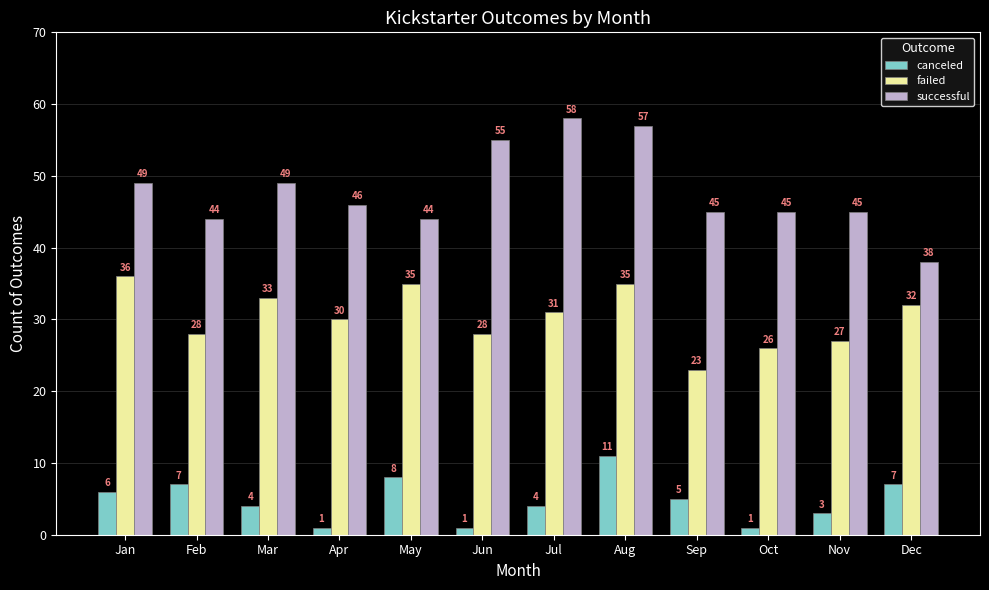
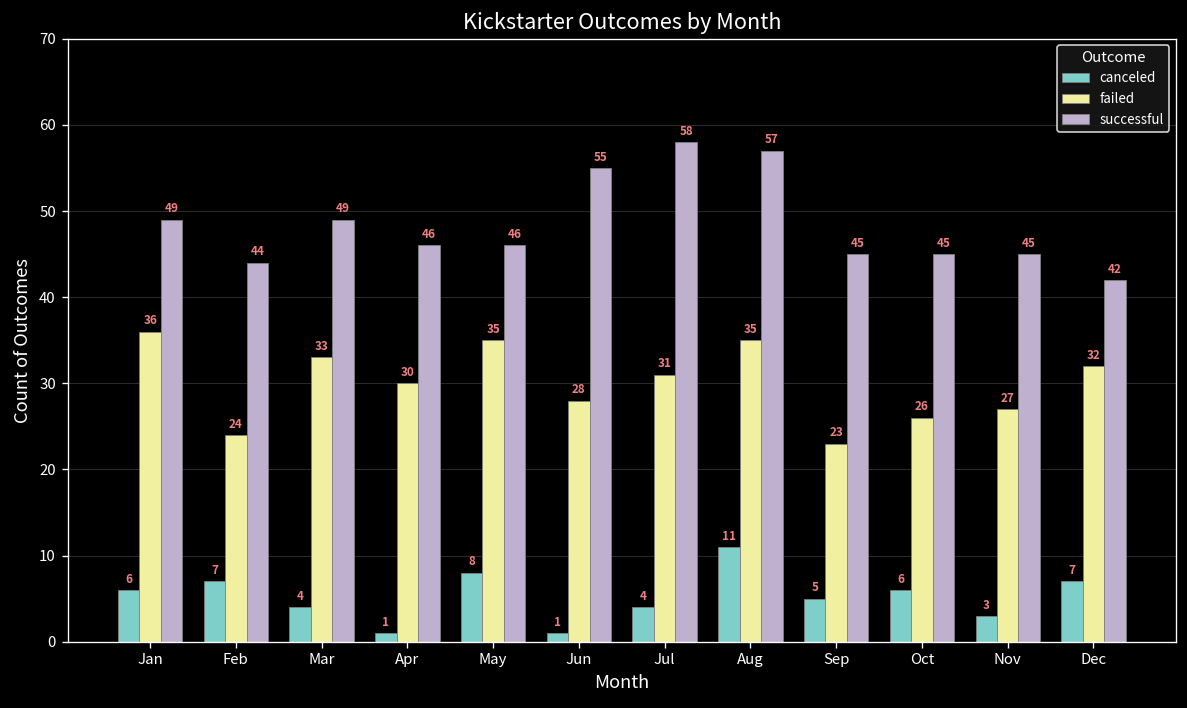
  {
    "canceled": {
      "Jan": 6,
      "Feb": 7,
      "Mar": 4,
      "Apr": 1,
      "May": 8,
      "Jun": 1,
      "Jul": 4,
      "Aug": 11,
      "Sep": 5,
-     "Oct": 1,
+     "Oct": 6,
      "Nov": 3,
      "Dec": 7
    },
    "failed": {
      "Jan": 36,
-     "Feb": 28,
+     "Feb": 24,
      "Mar": 33,
      "Apr": 30,
      "May": 35,
      "Jun": 28,
      "Jul": 31,
      "Aug": 35,
      "Sep": 23,
      "Oct": 26,
      "Nov": 27,
      "Dec": 32
    },
    "successful": {
      "Jan": 49,
      "Feb": 44,
      "Mar": 49,
      "Apr": 46,
-     "May": 44,
+     "May": 46,
      "Jun": 55,
      "Jul": 58,
      "Aug": 57,
      "Sep": 45,
      "Oct": 45,
      "Nov": 45,
-     "Dec": 38
+     "Dec": 42
    }
  }
